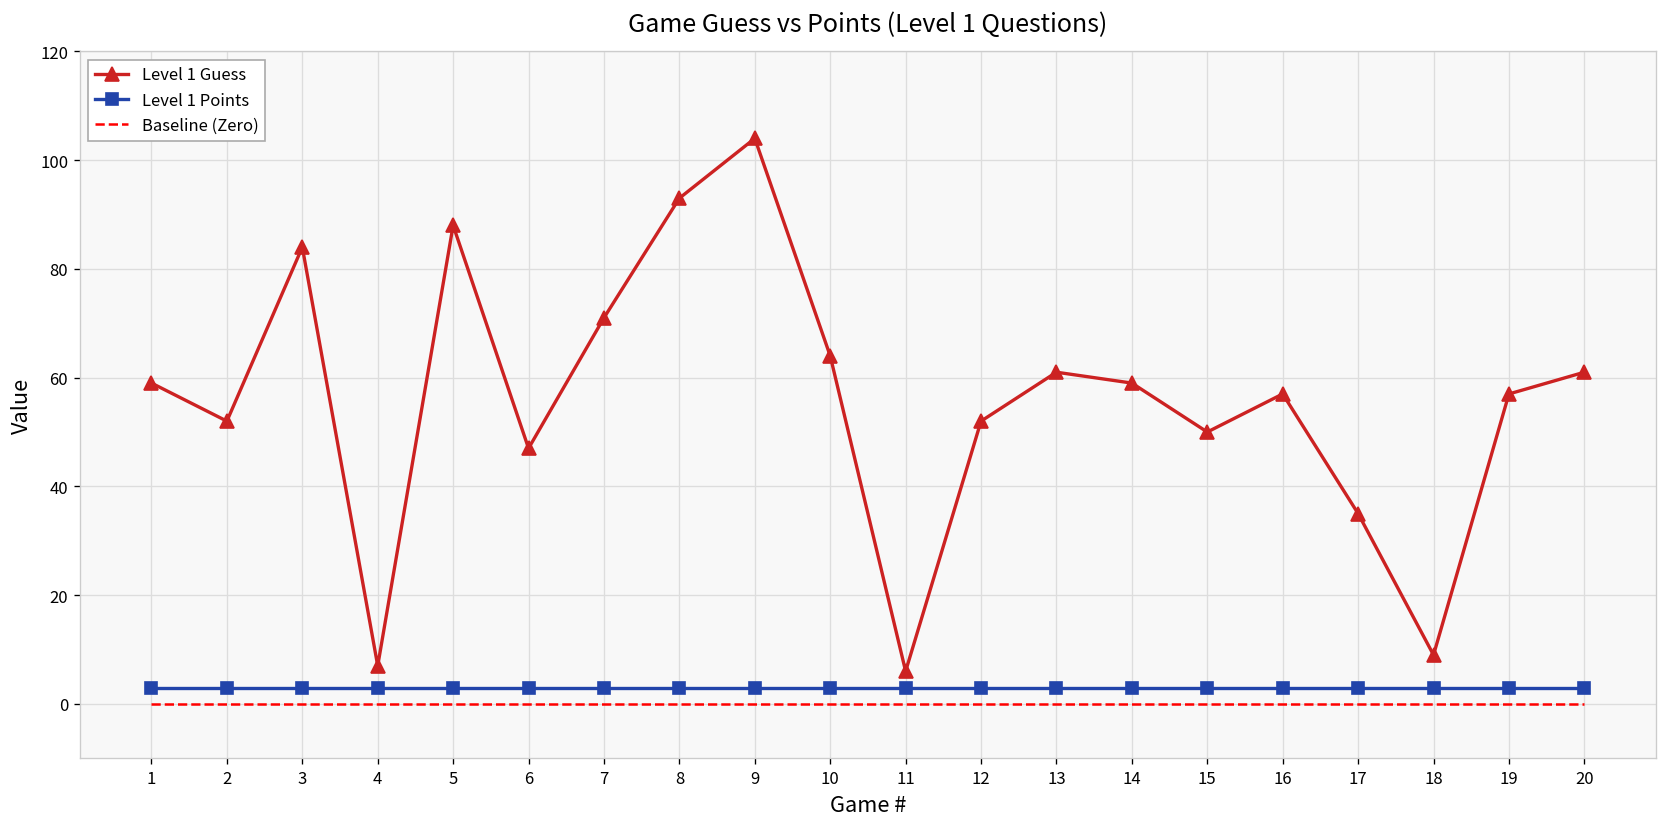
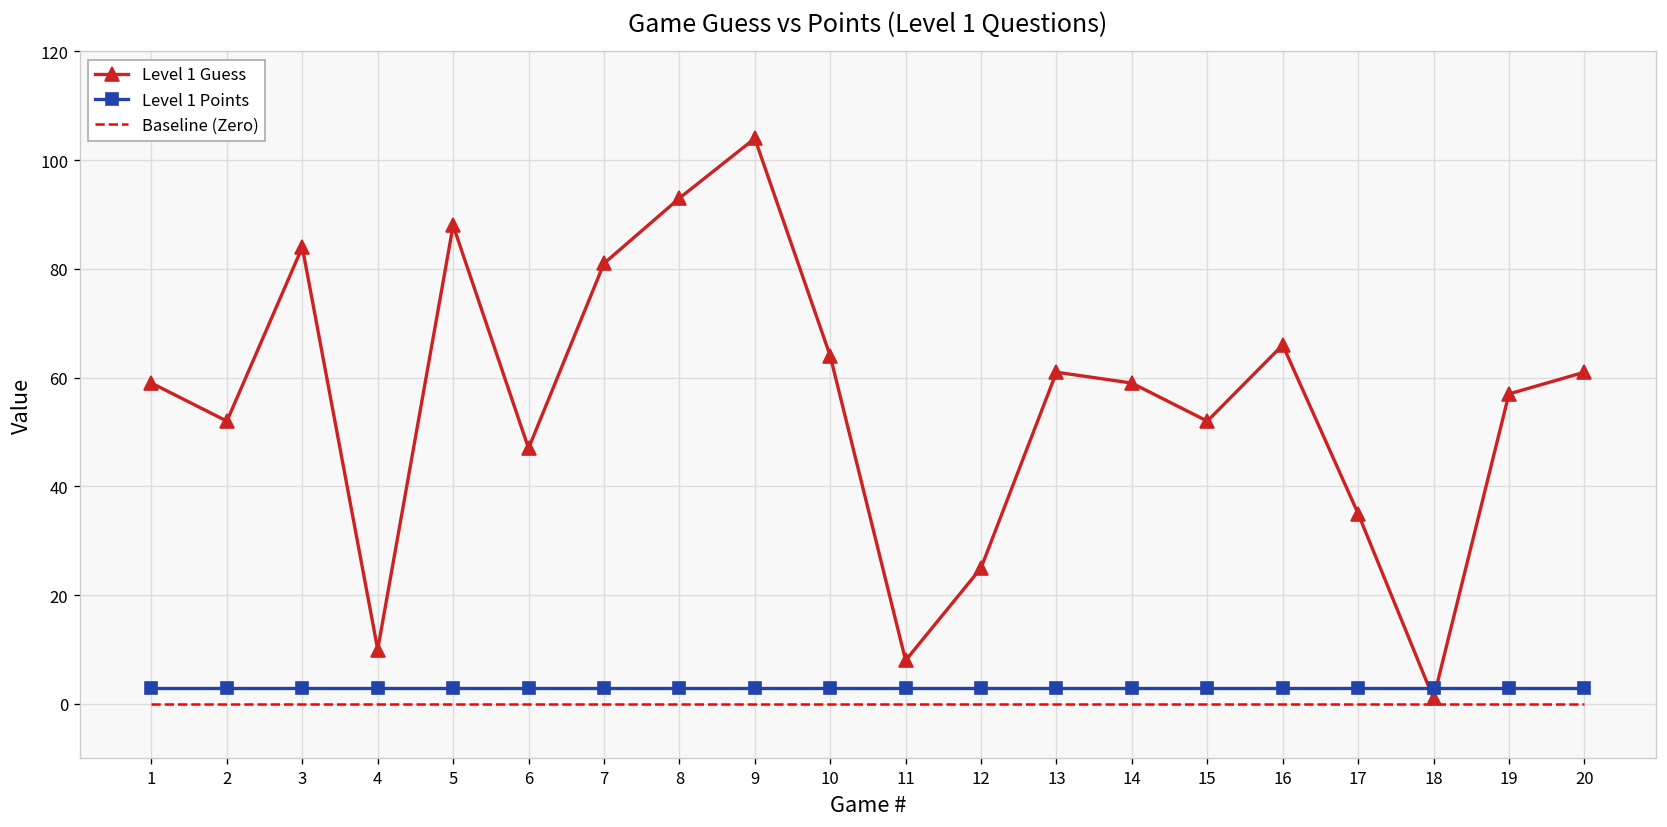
  {
    "Level 1 Guess": {
      "1": 59,
      "2": 52,
      "3": 84,
-     "4": 7,
+     "4": 10,
      "5": 88,
      "6": 47,
-     "7": 71,
+     "7": 81,
      "8": 93,
      "9": 104,
      "10": 64,
-     "11": 6,
-     "12": 52,
+     "11": 8,
+     "12": 25,
      "13": 61,
      "14": 59,
-     "15": 50,
-     "16": 57,
+     "15": 52,
+     "16": 66,
      "17": 35,
-     "18": 9,
+     "18": 1,
      "19": 57,
      "20": 61
    },
    "Level 1 Points": {
      "1": 3,
      "2": 3,
      "3": 3,
      "4": 3,
      "5": 3,
      "6": 3,
      "7": 3,
      "8": 3,
      "9": 3,
      "10": 3,
      "11": 3,
      "12": 3,
      "13": 3,
      "14": 3,
      "15": 3,
      "16": 3,
      "17": 3,
      "18": 3,
      "19": 3,
      "20": 3
    },
    "Baseline (Zero)": {
      "1": 0,
      "2": 0,
      "3": 0,
      "4": 0,
      "5": 0,
      "6": 0,
      "7": 0,
      "8": 0,
      "9": 0,
      "10": 0,
      "11": 0,
      "12": 0,
      "13": 0,
      "14": 0,
      "15": 0,
      "16": 0,
      "17": 0,
      "18": 0,
      "19": 0,
      "20": 0
    }
  }
